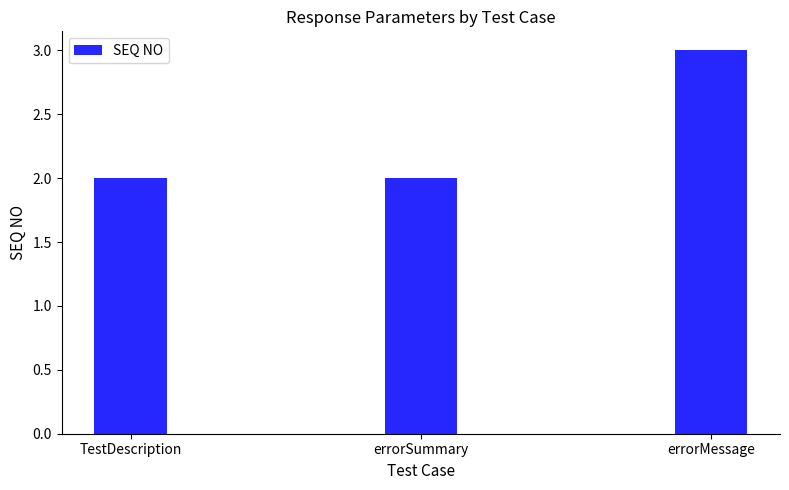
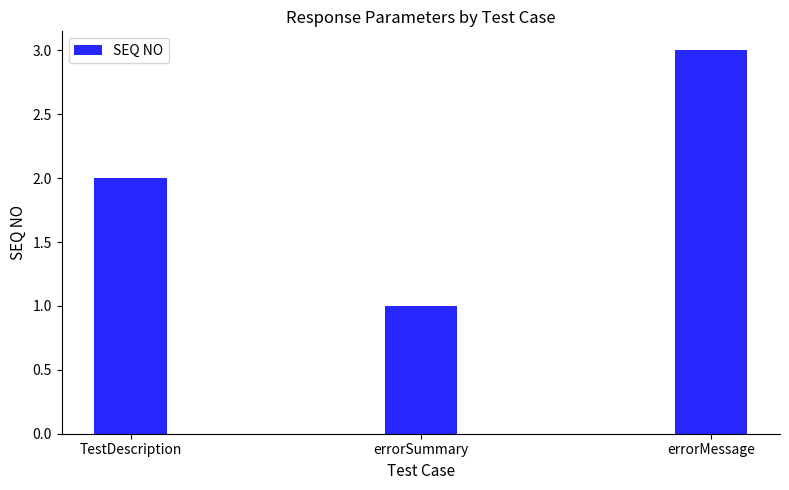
  {
    "TestDescription": 2,
-   "errorSummary": 2,
+   "errorSummary": 1,
    "errorMessage": 3
  }
